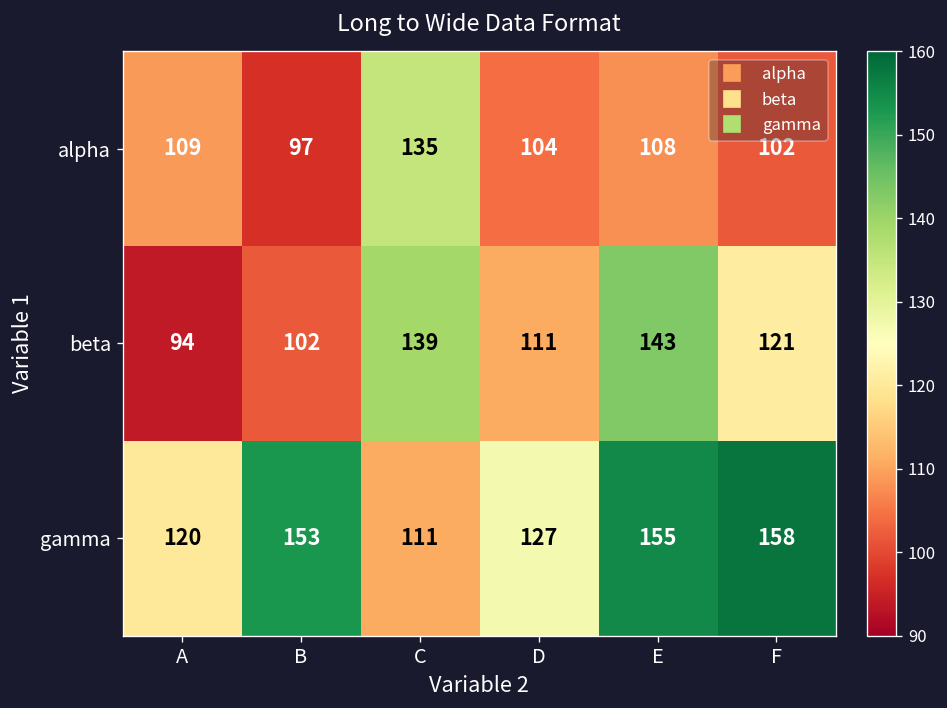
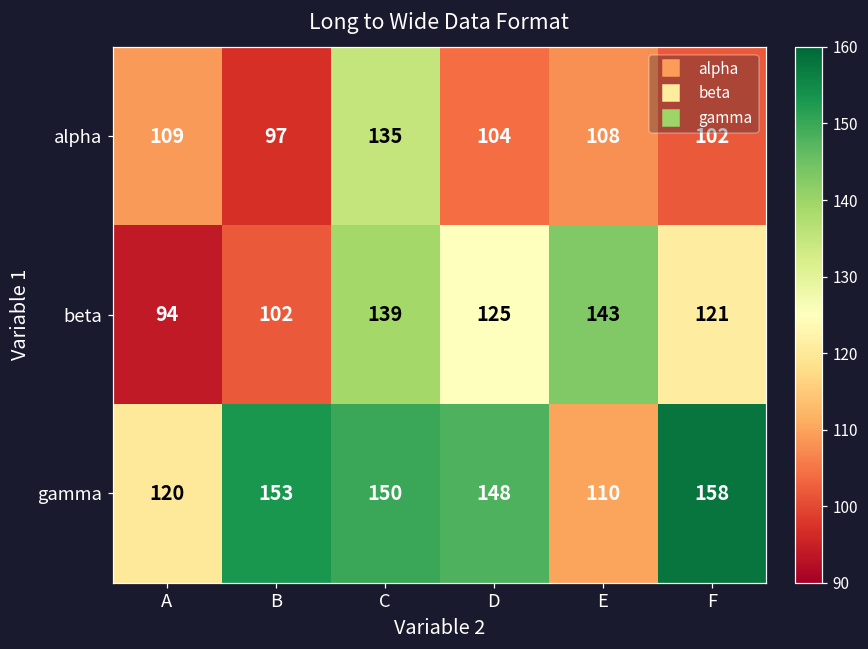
  {
    "alpha": {
      "A": 109,
      "B": 97,
      "C": 135,
      "D": 104,
      "E": 108
    },
    "beta": {
      "A": 94,
      "B": 102,
      "C": 139,
-     "D": 111,
+     "D": 125,
      "E": 143,
      "F": 121
    },
    "gamma": {
      "A": 120,
      "B": 153,
-     "C": 111,
-     "D": 127,
-     "E": 155,
+     "C": 150,
+     "D": 148,
+     "E": 110,
      "F": 158
    }
  }
